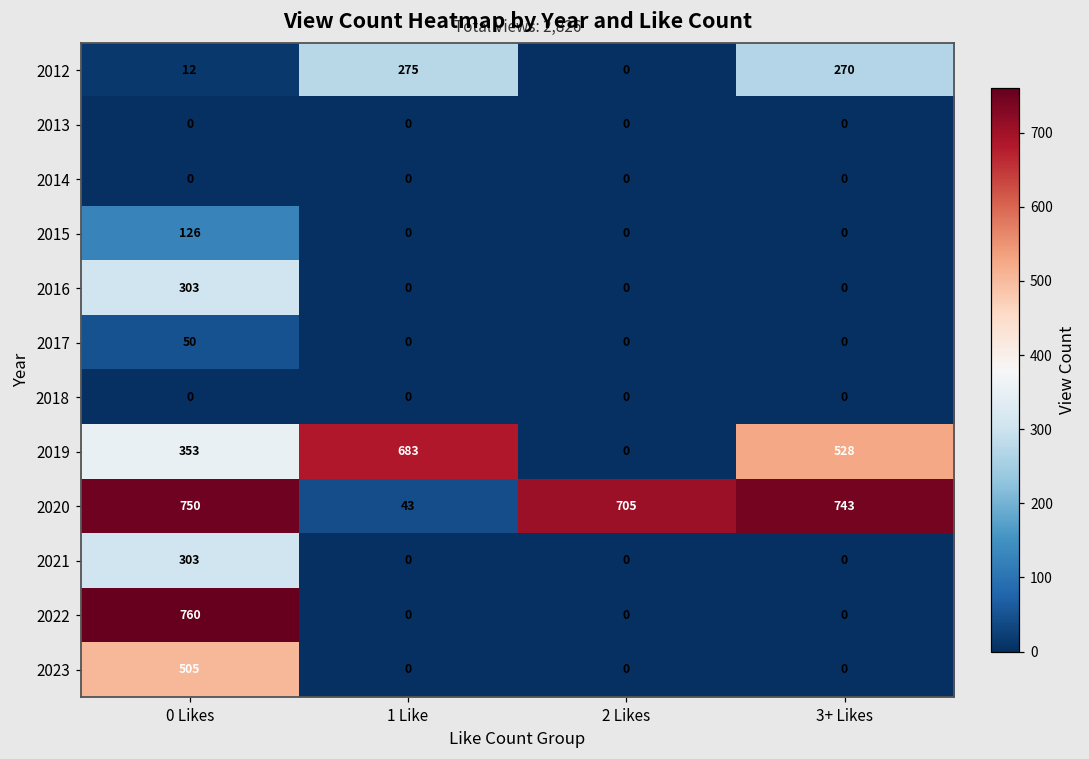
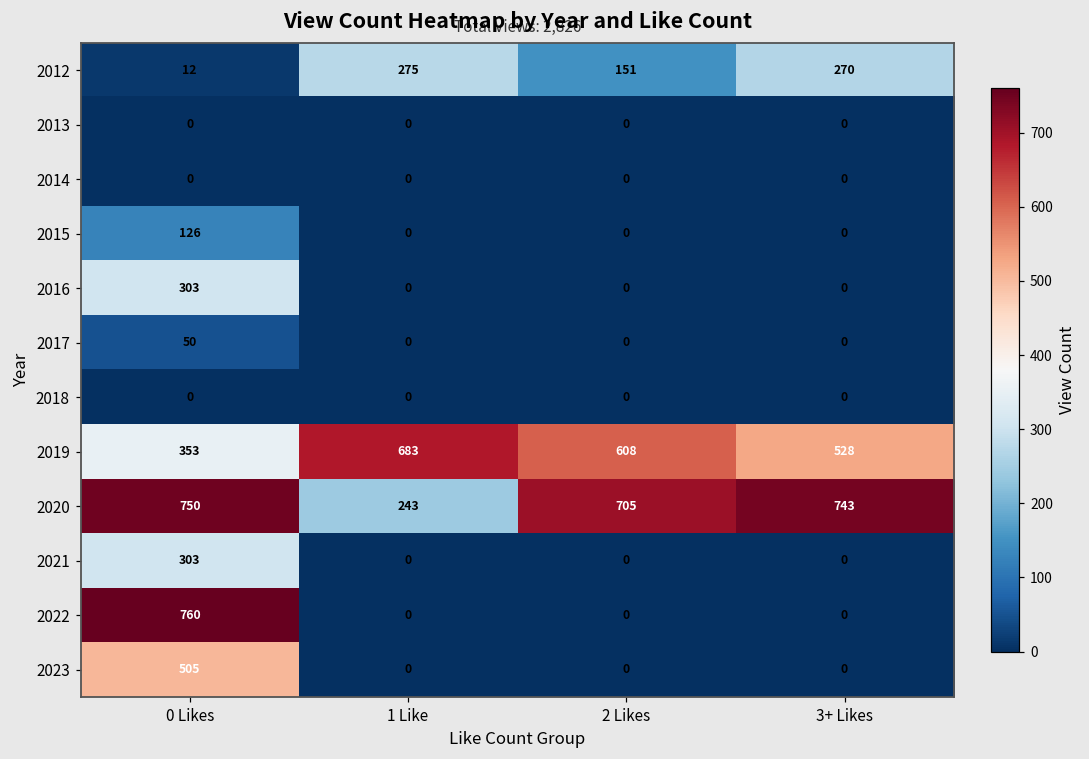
  {
    "2012": {
      "0 Likes": 12,
      "1 Like": 275,
-     "2 Likes": 0,
+     "2 Likes": 151,
      "3+ Likes": 270
    },
    "2013": {
      "0 Likes": 0,
      "1 Like": 0,
      "2 Likes": 0,
      "3+ Likes": 0
    },
    "2014": {
      "0 Likes": 0,
      "1 Like": 0,
      "2 Likes": 0,
      "3+ Likes": 0
    },
    "2015": {
      "0 Likes": 126,
      "1 Like": 0,
      "2 Likes": 0,
      "3+ Likes": 0
    },
    "2016": {
      "0 Likes": 303,
      "1 Like": 0,
      "2 Likes": 0,
      "3+ Likes": 0
    },
    "2017": {
      "0 Likes": 50,
      "1 Like": 0,
      "2 Likes": 0,
      "3+ Likes": 0
    },
    "2018": {
      "0 Likes": 0,
      "1 Like": 0,
      "2 Likes": 0,
      "3+ Likes": 0
    },
    "2019": {
      "0 Likes": 353,
      "1 Like": 683,
-     "2 Likes": 0,
+     "2 Likes": 608,
      "3+ Likes": 528
    },
    "2020": {
      "0 Likes": 750,
-     "1 Like": 43,
+     "1 Like": 243,
      "2 Likes": 705,
      "3+ Likes": 743
    },
    "2021": {
      "0 Likes": 303,
      "1 Like": 0,
      "2 Likes": 0,
      "3+ Likes": 0
    },
    "2022": {
      "0 Likes": 760,
      "1 Like": 0,
      "2 Likes": 0,
      "3+ Likes": 0
    },
    "2023": {
      "0 Likes": 505,
      "1 Like": 0,
      "2 Likes": 0,
      "3+ Likes": 0
    }
  }
